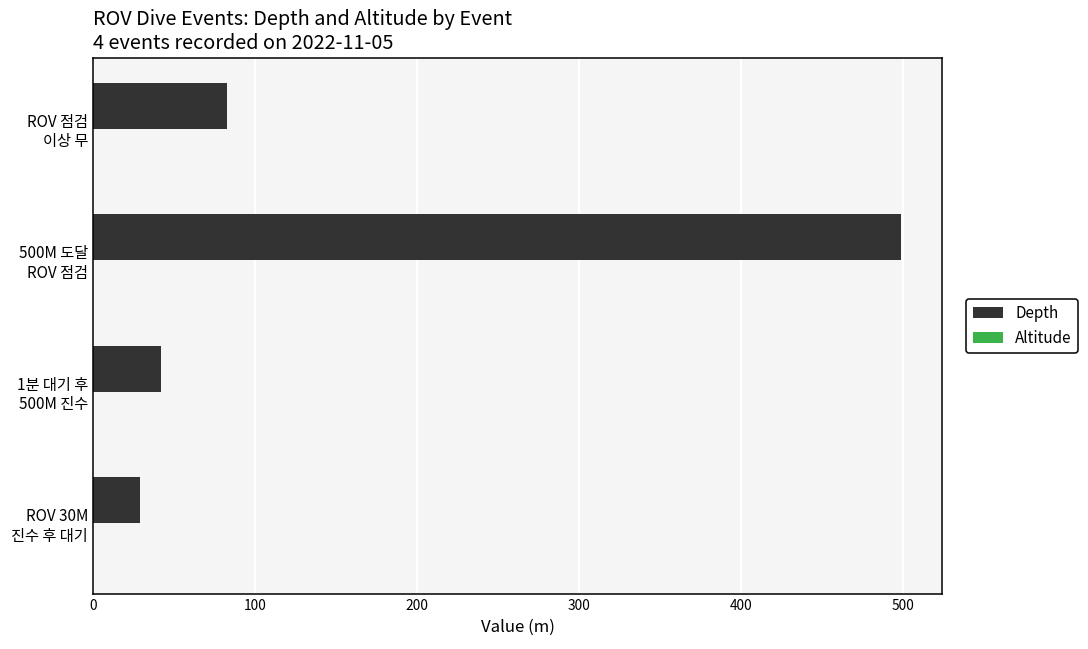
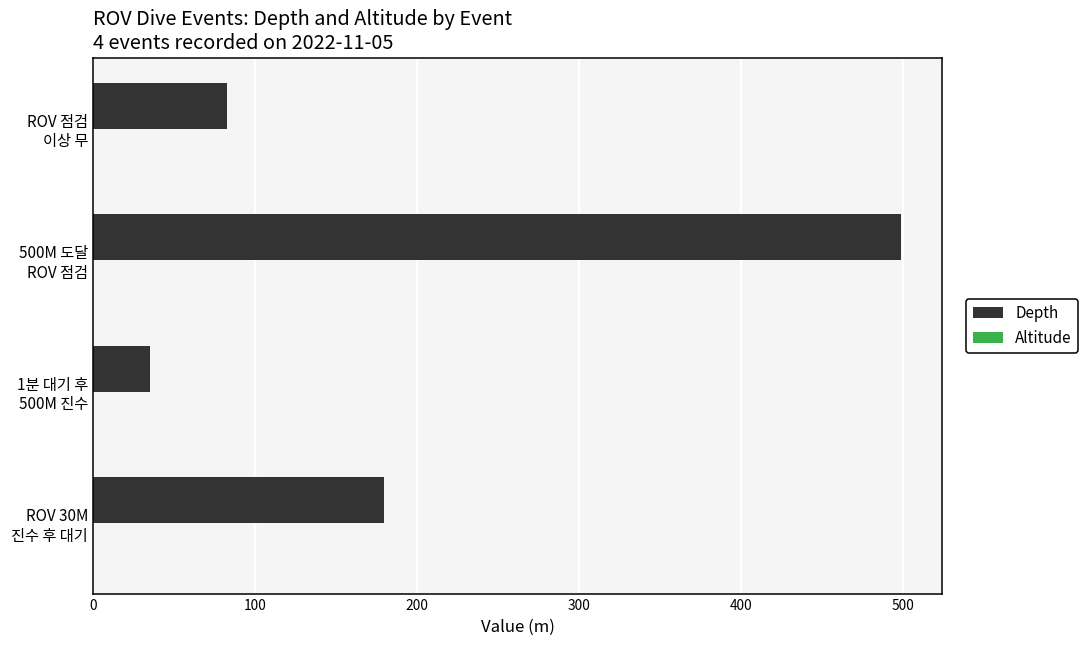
  {
    "Depth": {
      "ROV 점검 이상 무": 82,
      "500M 도달 ROV 점검": 499,
-     "1분 대기 후 500M 진수": 42,
-     "ROV 30M 진수 후 대기": 29
+     "1분 대기 후 500M 진수": 35,
+     "ROV 30M 진수 후 대기": 180
    },
    "Altitude": {
      "ROV 점검 이상 무": 0,
      "500M 도달 ROV 점검": 0,
      "1분 대기 후 500M 진수": 0,
      "ROV 30M 진수 후 대기": 0
    }
  }
